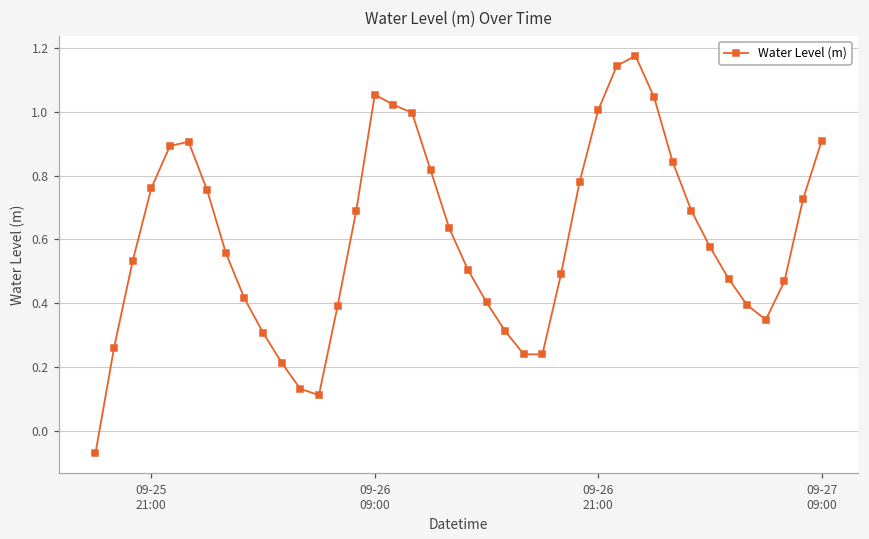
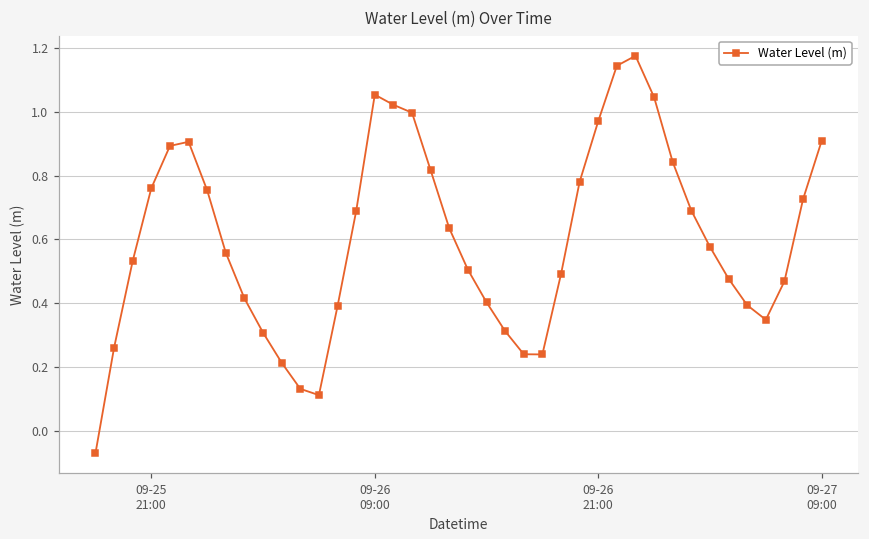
  {
    "09-25 21:00": 0.76,
    "09-26 09:00": 1.05,
-   "09-26 21:00": 1.01,
+   "09-26 21:00": 0.97,
    "09-27 09:00": 0.91
  }
